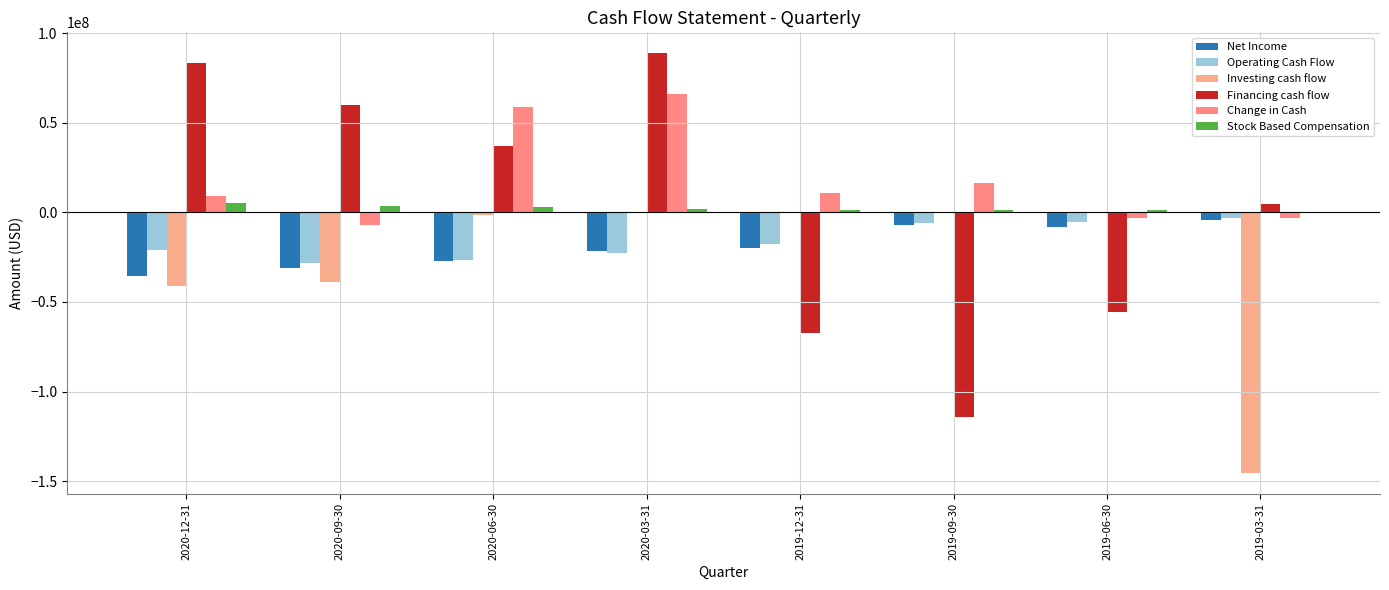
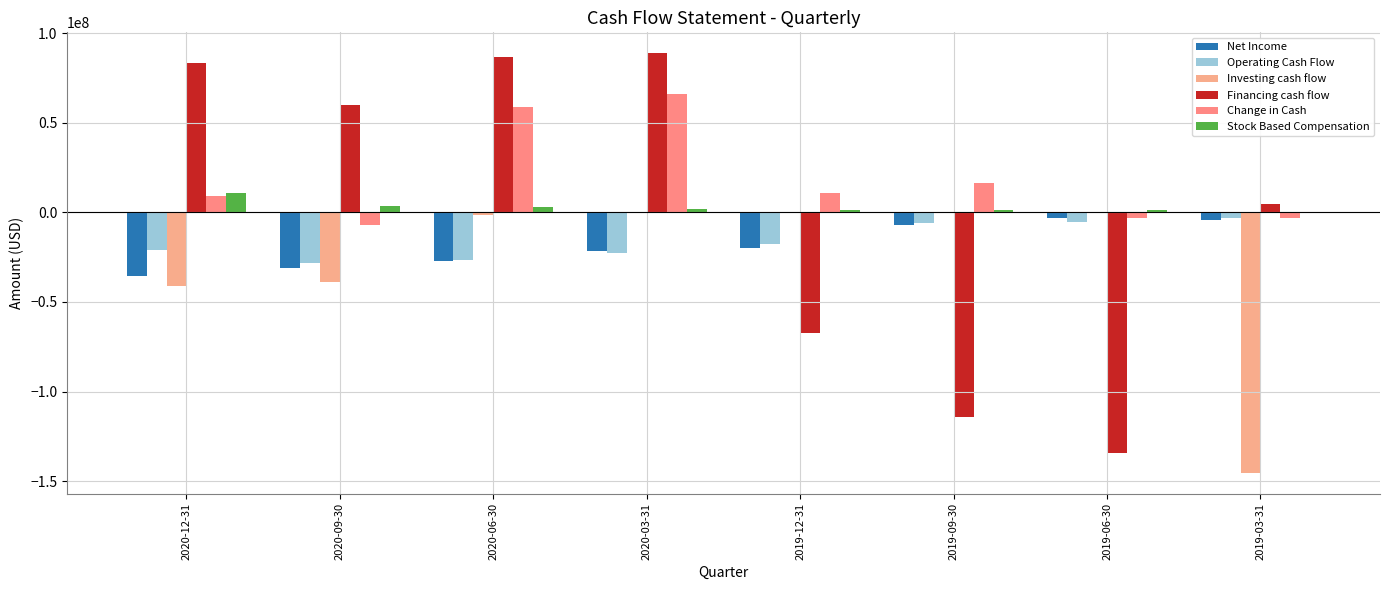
  {
    "Net Income": {
      "2020-12-31": -35000000,
      "2020-09-30": -31000000,
      "2020-06-30": -27000000,
      "2020-03-31": -22000000,
      "2019-12-31": -20000000,
      "2019-09-30": -7000000,
-     "2019-06-30": -8000000,
+     "2019-06-30": -3000000,
      "2019-03-31": -4000000
    },
    "Operating Cash Flow": {
      "2020-12-31": -21000000,
      "2020-09-30": -28000000,
      "2020-06-30": -26000000,
      "2020-03-31": -22000000,
      "2019-12-31": -18000000,
      "2019-09-30": -6000000,
      "2019-06-30": -6000000,
      "2019-03-31": -3000000
    },
    "Financing cash flow": {
      "2020-12-31": 83000000,
      "2020-09-30": 60000000,
-     "2020-06-30": 37000000,
+     "2020-06-30": 87000000,
      "2020-03-31": 89000000,
      "2019-12-31": -67000000,
      "2019-09-30": -114000000,
-     "2019-06-30": -56000000,
+     "2019-06-30": -134000000,
      "2019-03-31": 4000000
    },
    "Stock Based Compensation": {
-     "2020-12-31": 5000000,
+     "2020-12-31": 11000000,
      "2020-09-30": 4000000,
      "2020-06-30": 3000000,
      "2020-03-31": 2000000,
      "2019-06-30": 1000000,
      "2019-03-31": 0
    }
  }
